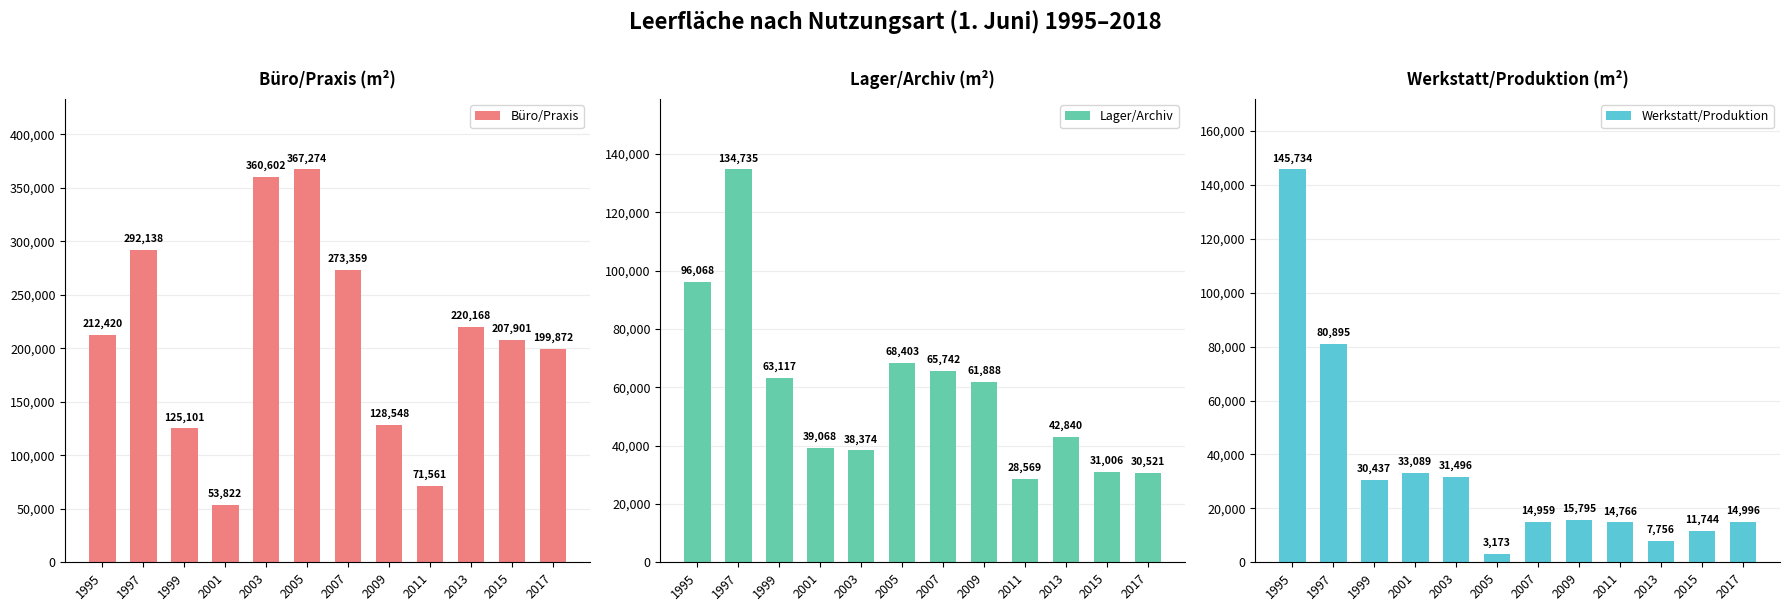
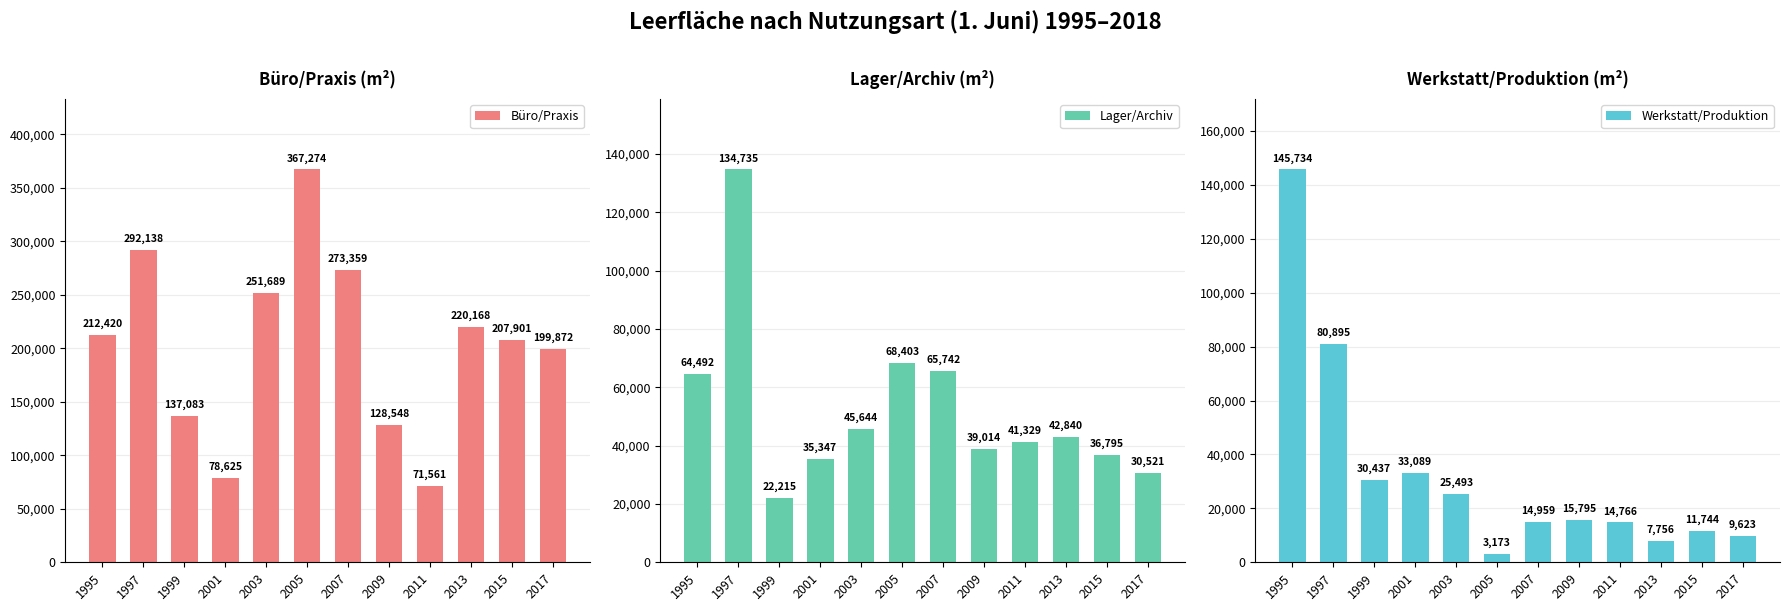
  {
    "Büro/Praxis (m²)": {
      "1995": "212,420",
      "1997": "292,138",
-     "1999": "125,101",
-     "2001": "53,822",
-     "2003": "360,602",
+     "1999": "137,083",
+     "2001": "78,625",
+     "2003": "251,689",
      "2005": "367,274",
      "2007": "273,359",
      "2009": "128,548",
      "2011": "71,561",
      "2013": "220,168",
      "2015": "207,901",
      "2017": "199,872"
    },
    "Lager/Archiv (m²)": {
-     "1995": "96,068",
+     "1995": "64,492",
      "1997": "134,735",
-     "1999": "63,117",
-     "2001": "39,068",
-     "2003": "38,374",
+     "1999": "22,215",
+     "2001": "35,347",
+     "2003": "45,644",
      "2005": "68,403",
      "2007": "65,742",
-     "2009": "61,888",
-     "2011": "28,569",
+     "2009": "39,014",
+     "2011": "41,329",
      "2013": "42,840",
-     "2015": "31,006",
+     "2015": "36,795",
      "2017": "30,521"
    },
    "Werkstatt/Produktion (m²)": {
      "1995": "145,734",
      "1997": "80,895",
      "1999": "30,437",
      "2001": "33,089",
-     "2003": "31,496",
+     "2003": "25,493",
      "2005": "3,173",
      "2007": "14,959",
      "2009": "15,795",
      "2011": "14,766",
      "2013": "7,756",
      "2015": "11,744",
-     "2017": "14,996"
+     "2017": "9,623"
    }
  }
